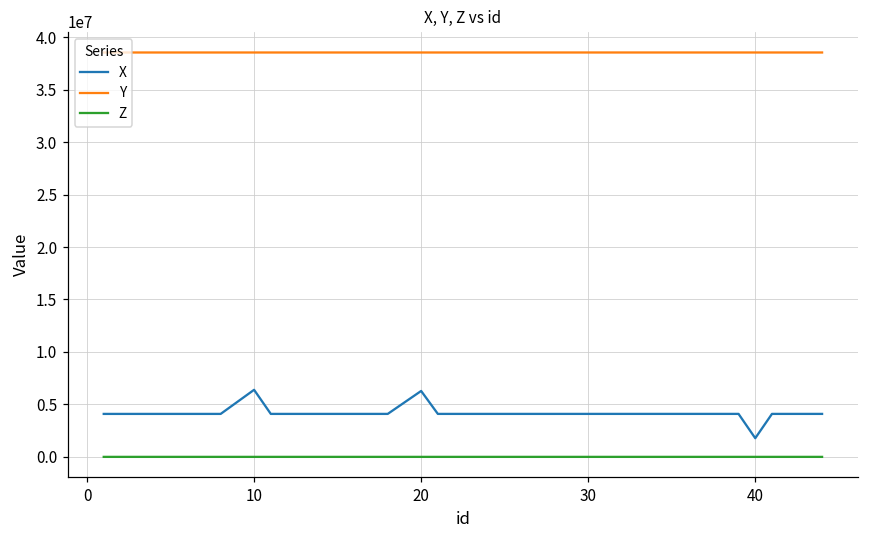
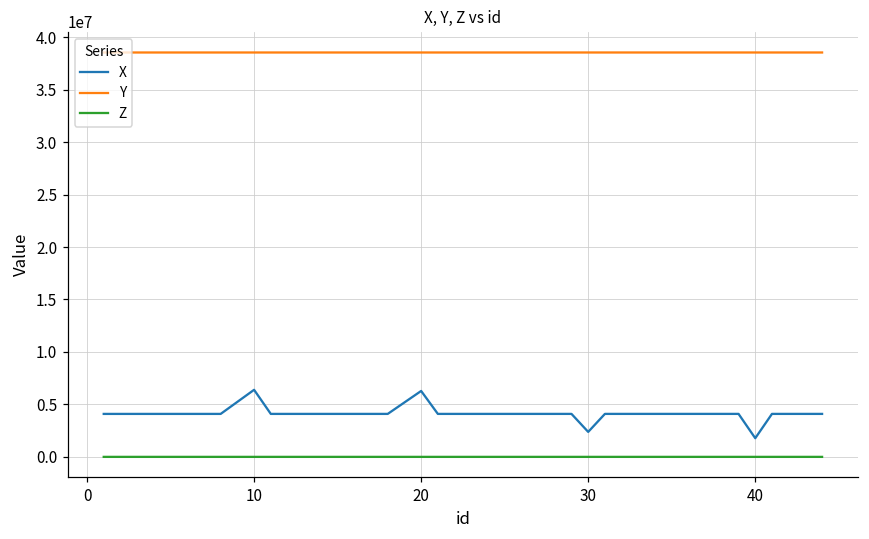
  {
    "X": {
      "10": 6000000,
      "20": 6000000,
-     "30": 4000000,
+     "30": 2000000,
      "40": 2000000
    },
    "Y": {
      "10": 39000000,
      "20": 39000000,
      "30": 39000000,
      "40": 39000000
    },
    "Z": {
      "10": 0,
      "20": 0,
      "30": 0,
      "40": 0
    }
  }
